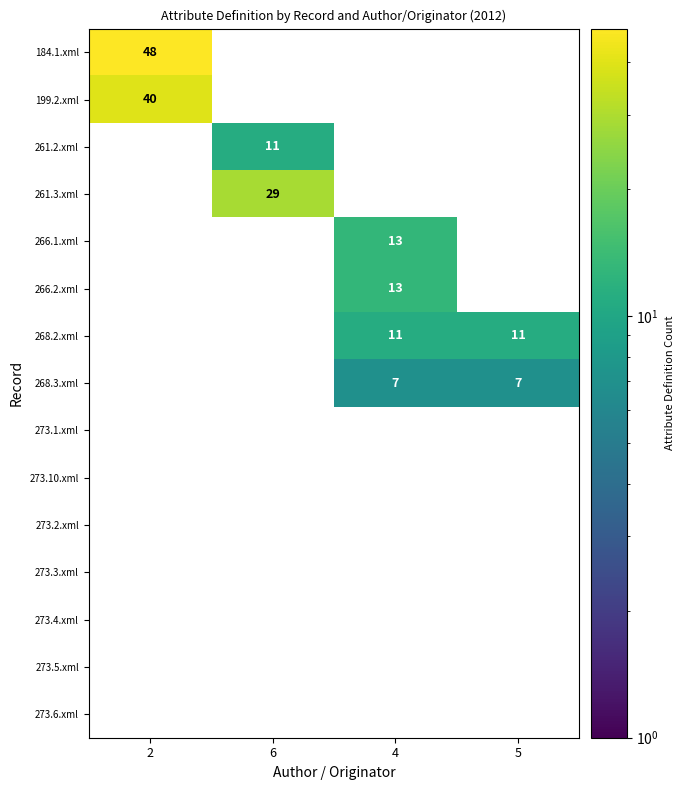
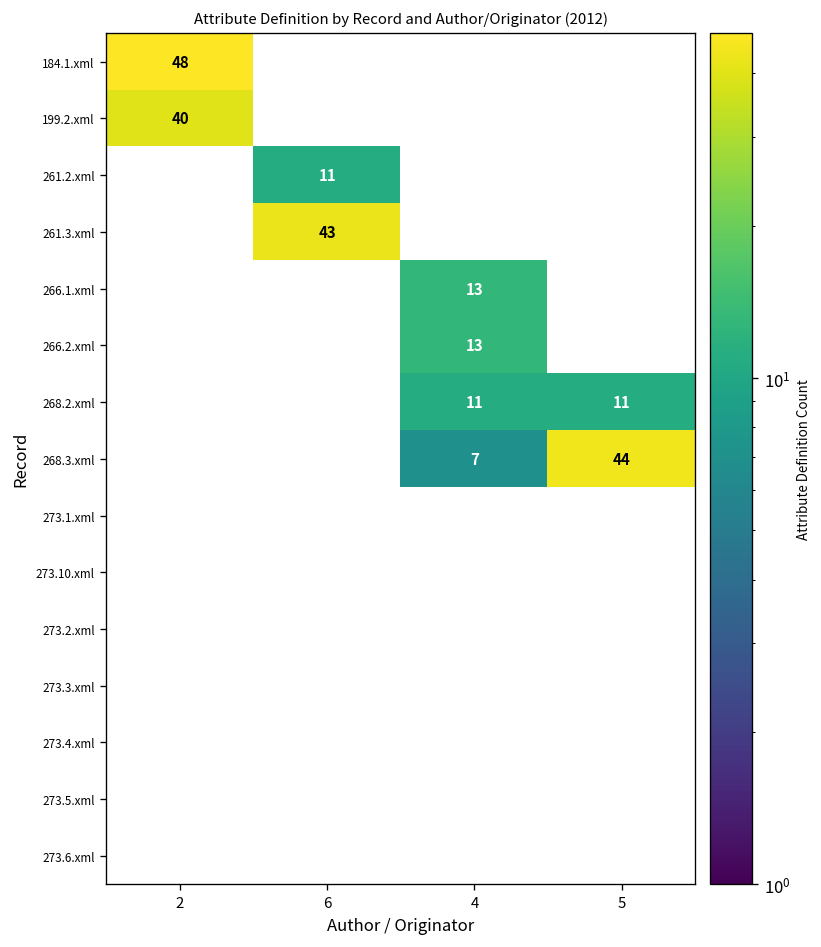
  {
    "184.1.xml": {
      "2": 48
    },
    "199.2.xml": {
      "2": 40
    },
    "261.2.xml": {
      "6": 11
    },
    "261.3.xml": {
-     "6": 29
+     "6": 43
    },
    "266.1.xml": {
      "4": 13
    },
    "266.2.xml": {
      "4": 13
    },
    "268.2.xml": {
      "4": 11,
      "5": 11
    },
    "268.3.xml": {
      "4": 7,
-     "5": 7
+     "5": 44
    }
  }
